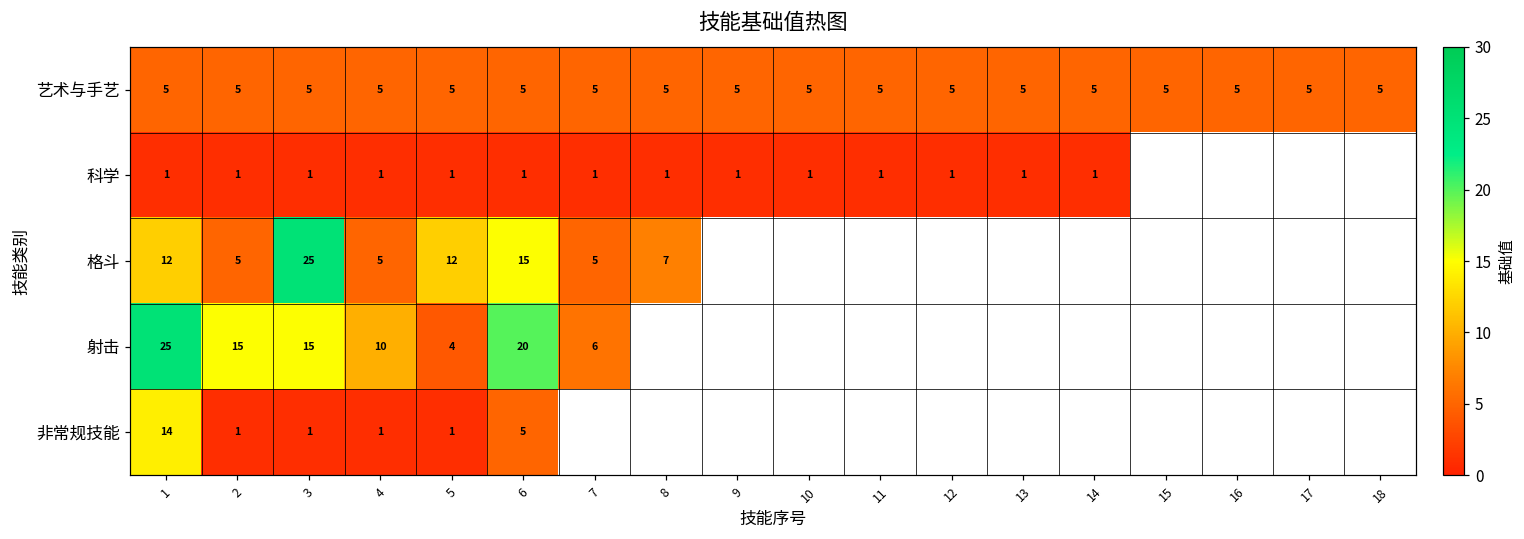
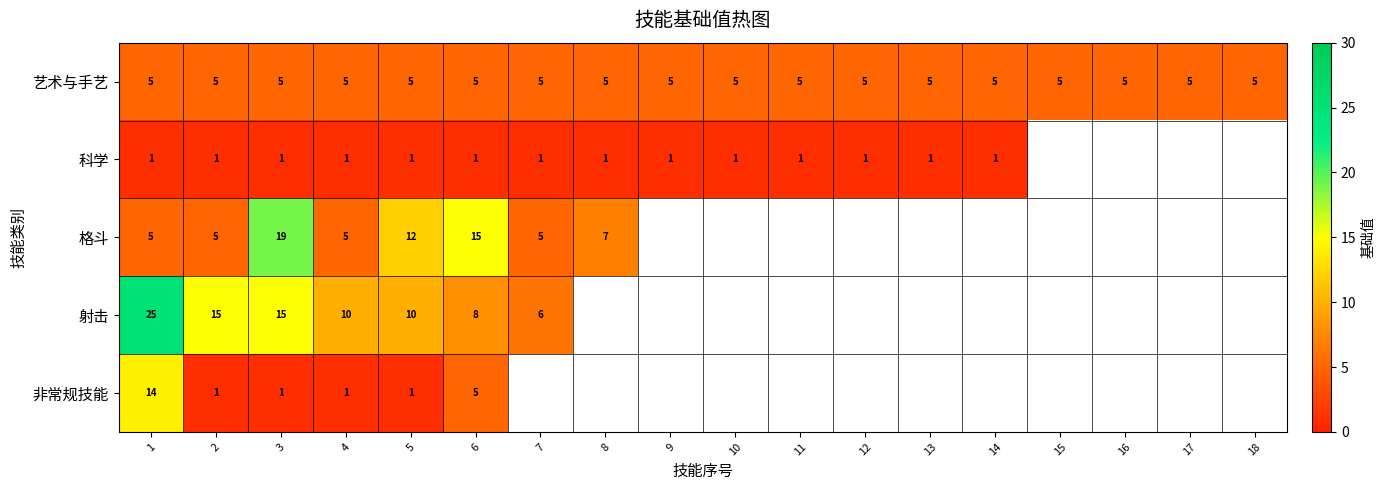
  {
    "艺术与手艺": {
      "1": 5,
      "2": 5,
      "3": 5,
      "4": 5,
      "5": 5,
      "6": 5,
      "7": 5,
      "8": 5,
      "9": 5,
      "10": 5,
      "11": 5,
      "12": 5,
      "13": 5,
      "14": 5,
      "15": 5,
      "16": 5,
      "17": 5,
      "18": 5
    },
    "科学": {
      "1": 1,
      "2": 1,
      "3": 1,
      "4": 1,
      "5": 1,
      "6": 1,
      "7": 1,
      "8": 1,
      "9": 1,
      "10": 1,
      "11": 1,
      "12": 1,
      "13": 1,
      "14": 1
    },
    "格斗": {
-     "1": 12,
+     "1": 5,
      "2": 5,
-     "3": 25,
+     "3": 19,
      "4": 5,
      "5": 12,
      "6": 15,
      "7": 5,
      "8": 7
    },
    "射击": {
      "1": 25,
      "2": 15,
      "3": 15,
      "4": 10,
-     "5": 4,
-     "6": 20,
+     "5": 10,
+     "6": 8,
      "7": 6
    },
    "非常规技能": {
      "1": 14,
      "2": 1,
      "3": 1,
      "4": 1,
      "5": 1,
      "6": 5
    }
  }
